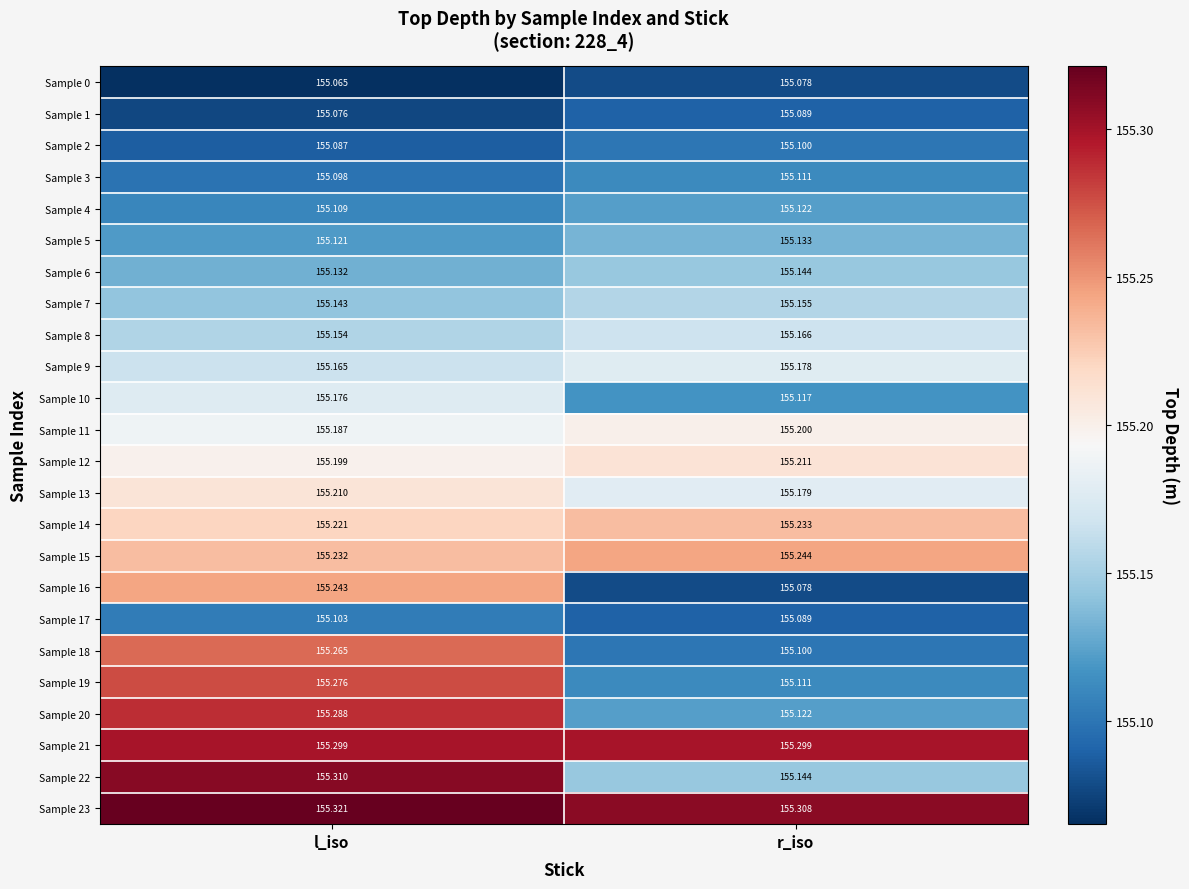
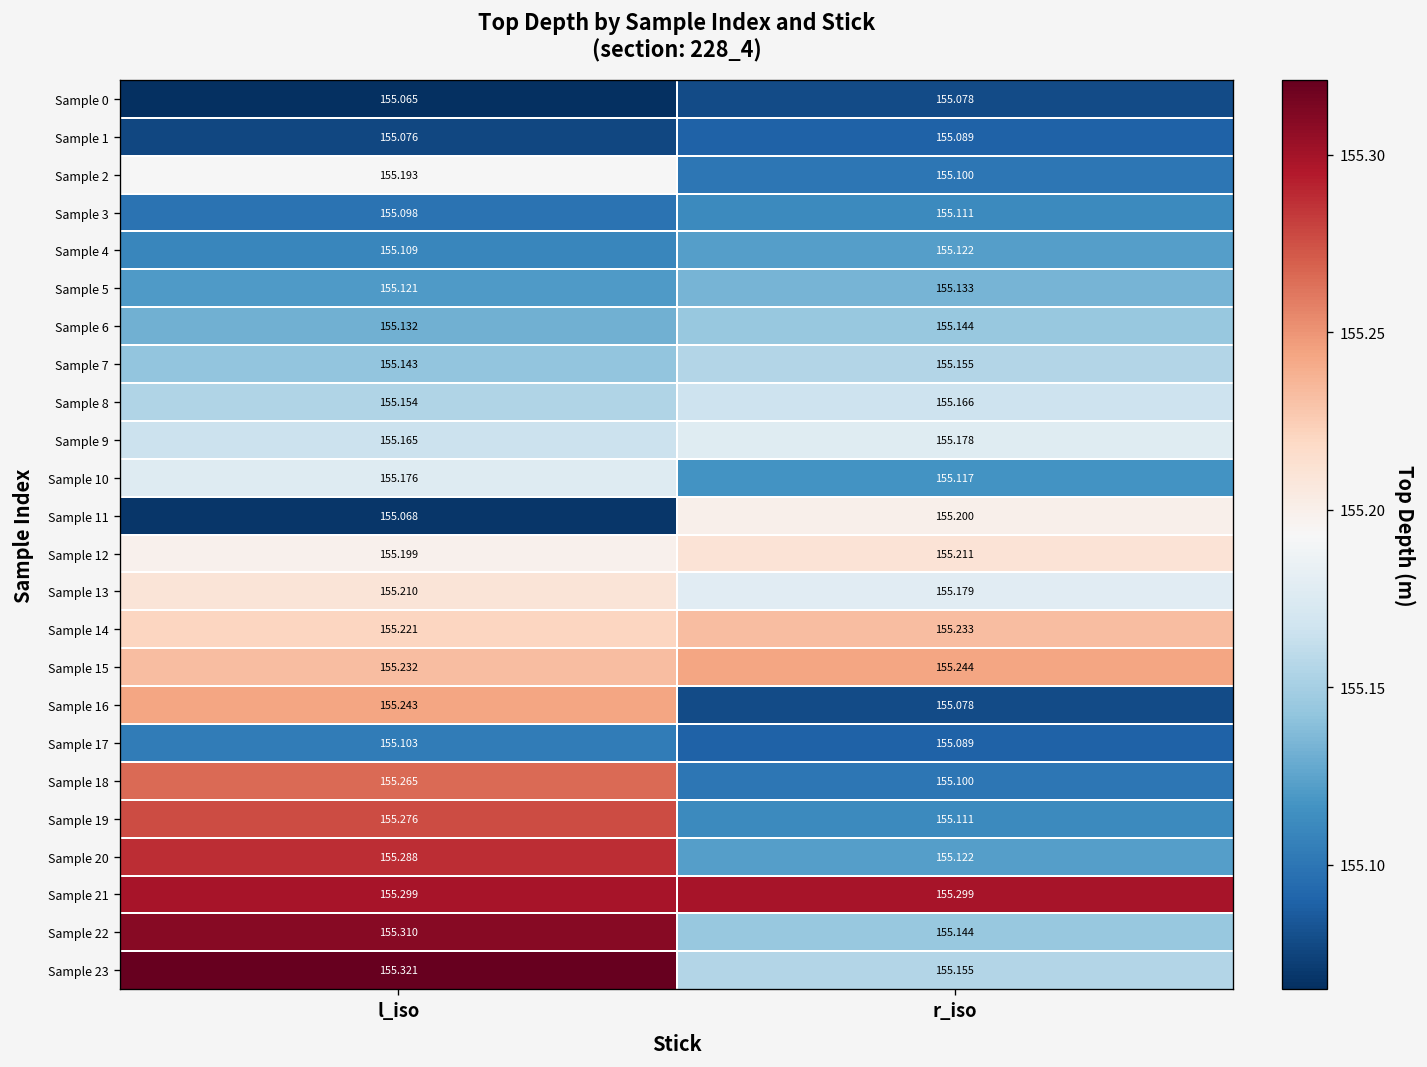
  {
    "Sample 0": {
      "l_iso": 155.065,
      "r_iso": 155.078
    },
    "Sample 1": {
      "l_iso": 155.076,
      "r_iso": 155.089
    },
    "Sample 2": {
-     "l_iso": 155.087,
+     "l_iso": 155.193,
      "r_iso": 155.100
    },
    "Sample 3": {
      "l_iso": 155.098,
      "r_iso": 155.111
    },
    "Sample 4": {
      "l_iso": 155.109,
      "r_iso": 155.122
    },
    "Sample 5": {
      "l_iso": 155.121,
      "r_iso": 155.133
    },
    "Sample 6": {
      "l_iso": 155.132,
      "r_iso": 155.144
    },
    "Sample 7": {
      "l_iso": 155.143,
      "r_iso": 155.155
    },
    "Sample 8": {
      "l_iso": 155.154,
      "r_iso": 155.166
    },
    "Sample 9": {
      "l_iso": 155.165,
      "r_iso": 155.178
    },
    "Sample 10": {
      "l_iso": 155.176,
      "r_iso": 155.117
    },
    "Sample 11": {
-     "l_iso": 155.187,
+     "l_iso": 155.068,
      "r_iso": 155.200
    },
    "Sample 12": {
      "l_iso": 155.199,
      "r_iso": 155.211
    },
    "Sample 13": {
      "l_iso": 155.210,
      "r_iso": 155.179
    },
    "Sample 14": {
      "l_iso": 155.221,
      "r_iso": 155.233
    },
    "Sample 15": {
      "l_iso": 155.232,
      "r_iso": 155.244
    },
    "Sample 16": {
      "l_iso": 155.243,
      "r_iso": 155.078
    },
    "Sample 17": {
      "l_iso": 155.103,
      "r_iso": 155.089
    },
    "Sample 18": {
      "l_iso": 155.265,
      "r_iso": 155.100
    },
    "Sample 19": {
      "l_iso": 155.276,
      "r_iso": 155.111
    },
    "Sample 20": {
      "l_iso": 155.288,
      "r_iso": 155.122
    },
    "Sample 21": {
      "l_iso": 155.299,
      "r_iso": 155.299
    },
    "Sample 22": {
      "l_iso": 155.310,
      "r_iso": 155.144
    },
    "Sample 23": {
      "l_iso": 155.321,
-     "r_iso": 155.308
+     "r_iso": 155.155
    }
  }
